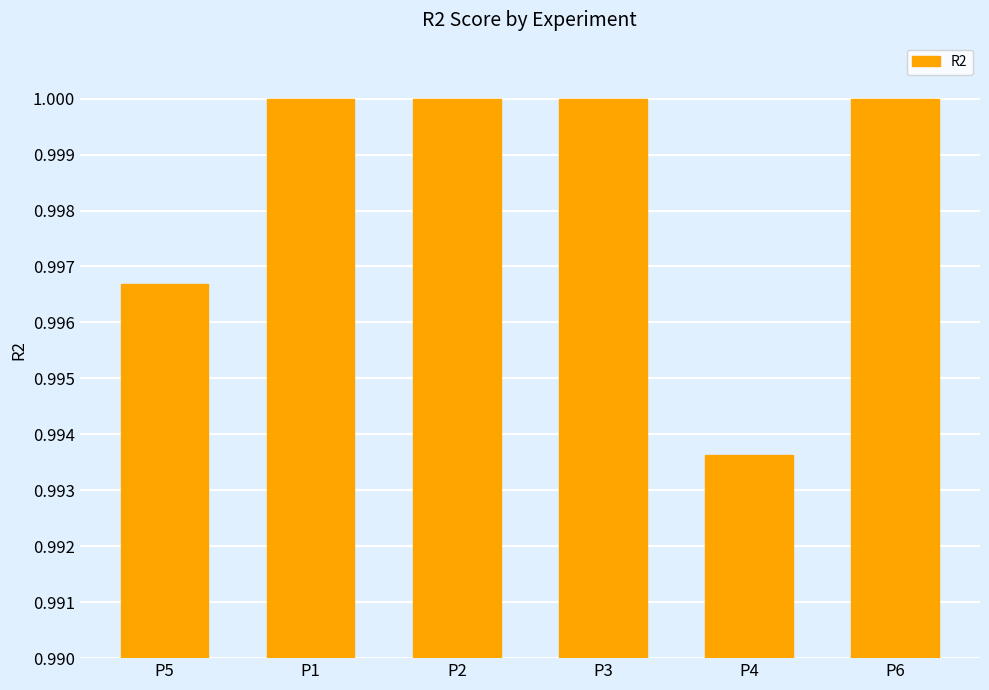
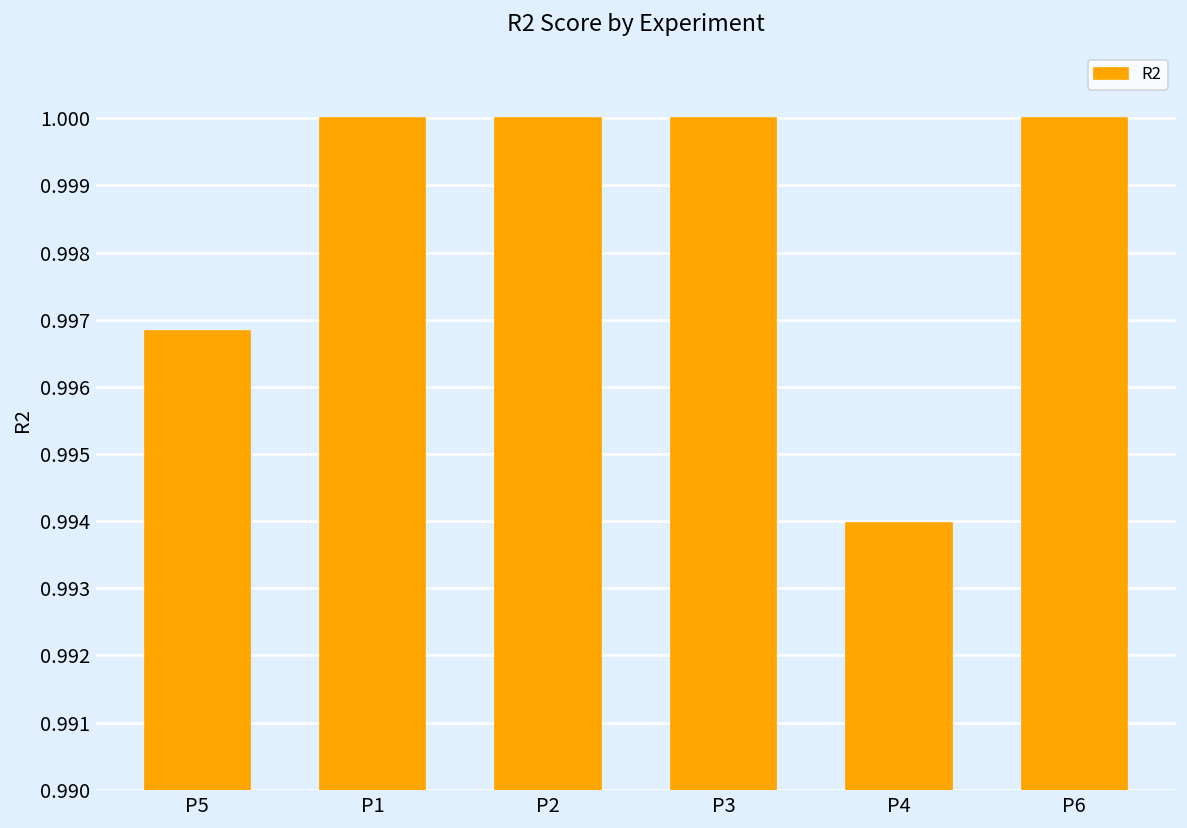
  {
-   "P5": 0.9967,
+   "P5": 0.9968,
    "P1": 1.0000,
    "P2": 1.0000,
    "P3": 1.0000,
-   "P4": 0.9936,
+   "P4": 0.9940,
    "P6": 1.0000
  }
